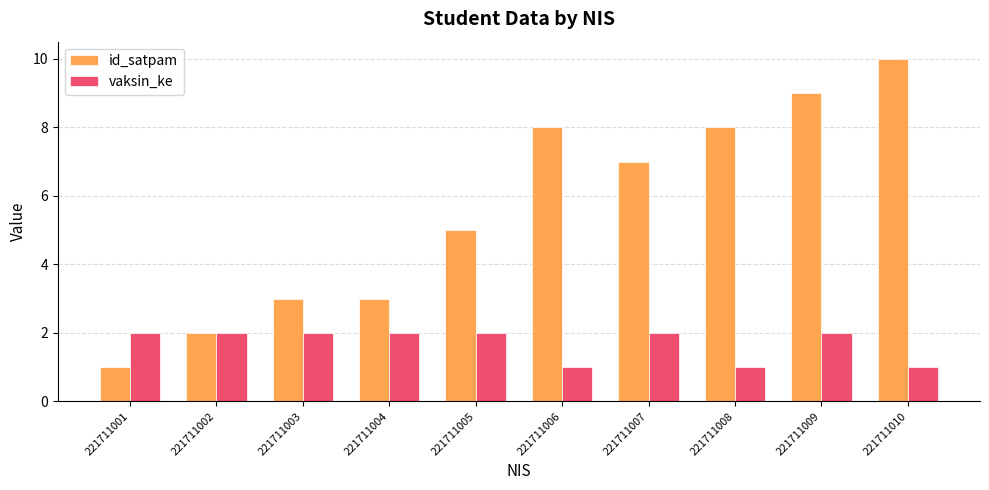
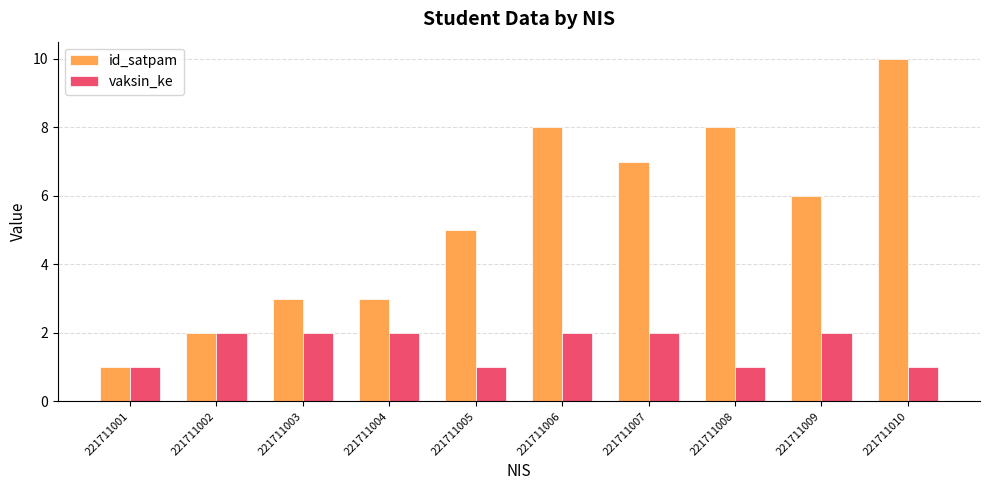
  {
    "id_satpam": {
      "221711001": 1,
      "221711002": 2,
      "221711003": 3,
      "221711004": 3,
      "221711005": 5,
      "221711006": 8,
      "221711007": 7,
      "221711008": 8,
-     "221711009": 9,
+     "221711009": 6,
      "221711010": 10
    },
    "vaksin_ke": {
-     "221711001": 2,
+     "221711001": 1,
      "221711002": 2,
      "221711003": 2,
      "221711004": 2,
-     "221711005": 2,
-     "221711006": 1,
+     "221711005": 1,
+     "221711006": 2,
      "221711007": 2,
      "221711008": 1,
      "221711009": 2,
      "221711010": 1
    }
  }
